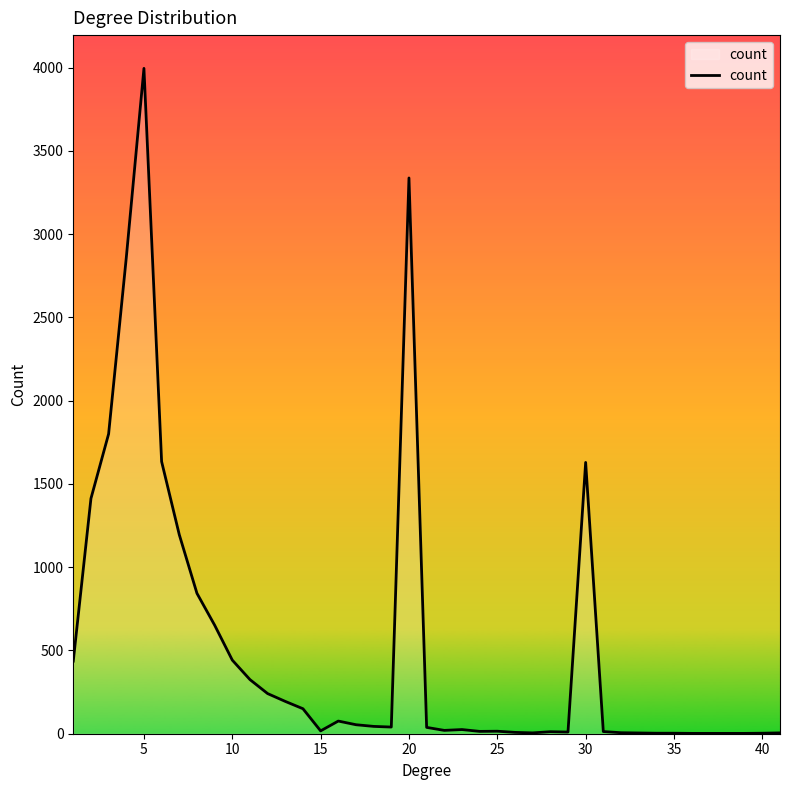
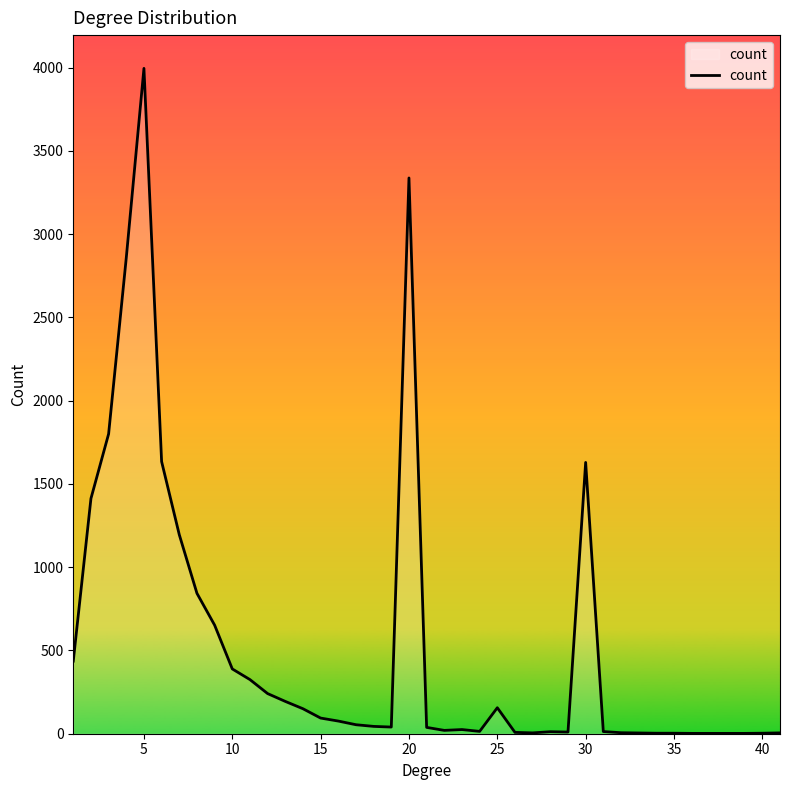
  {
    "5": 4000,
-   "10": 440,
-   "15": 20,
+   "10": 390,
+   "15": 90,
    "20": 3340,
-   "25": 20,
+   "25": 160,
    "30": 1630,
    "35": 0,
    "40": 0
  }
